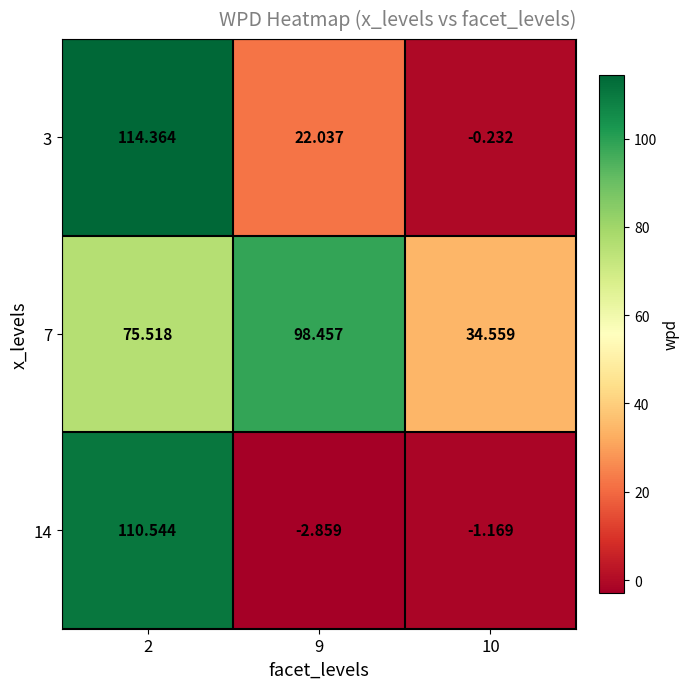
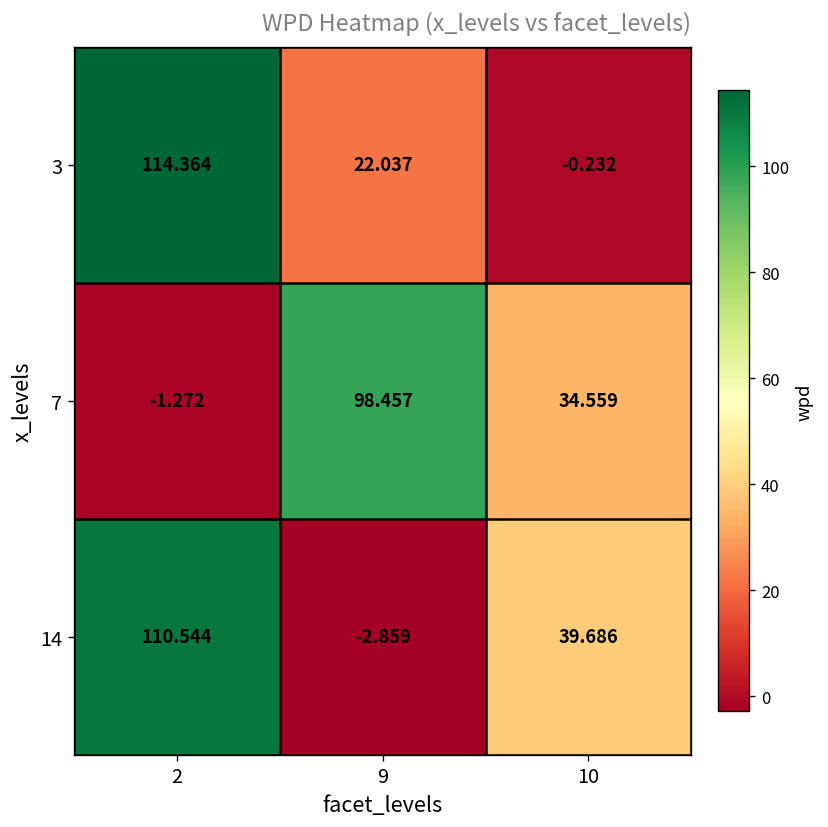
  {
    "3": {
      "2": 114.364,
      "9": 22.037,
      "10": -0.232
    },
    "7": {
-     "2": 75.518,
+     "2": -1.272,
      "9": 98.457,
      "10": 34.559
    },
    "14": {
      "2": 110.544,
      "9": -2.859,
-     "10": -1.169
+     "10": 39.686
    }
  }
